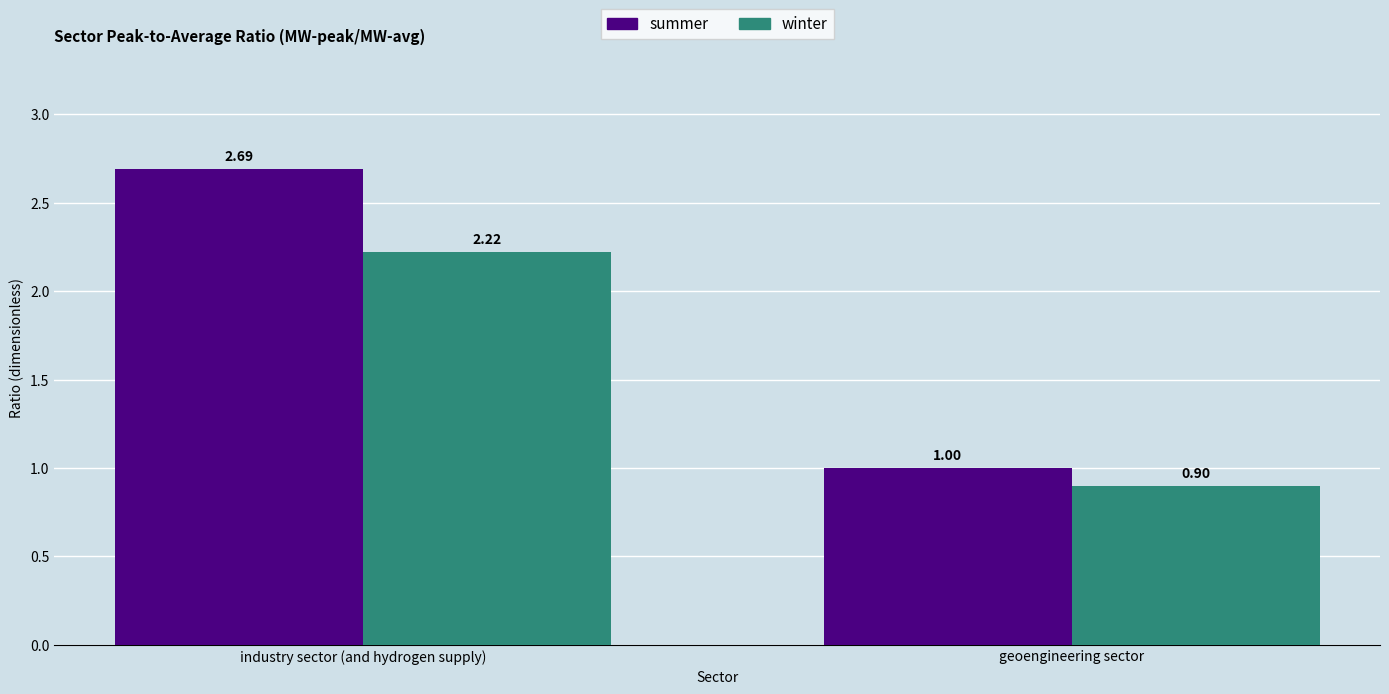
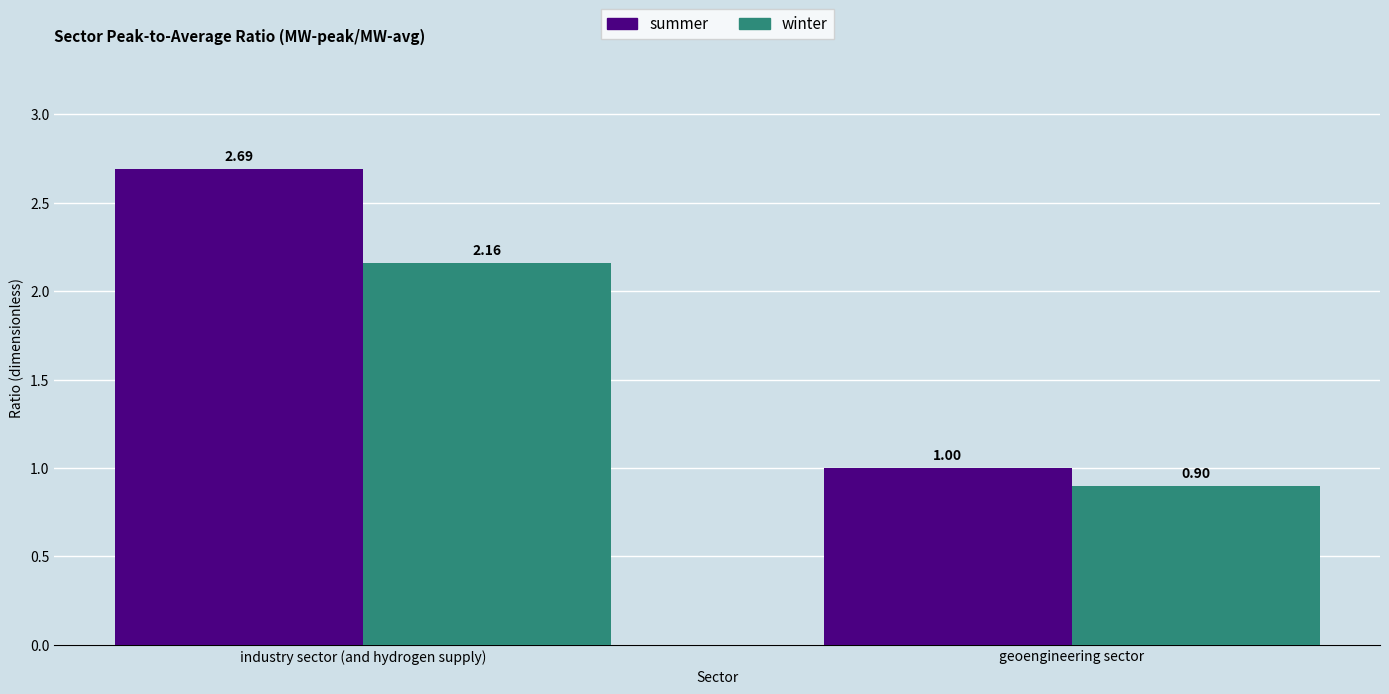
  {
    "summer": {
      "industry sector (and hydrogen supply)": 2.69,
      "geoengineering sector": 1.00
    },
    "winter": {
-     "industry sector (and hydrogen supply)": 2.22,
+     "industry sector (and hydrogen supply)": 2.16,
      "geoengineering sector": 0.90
    }
  }
